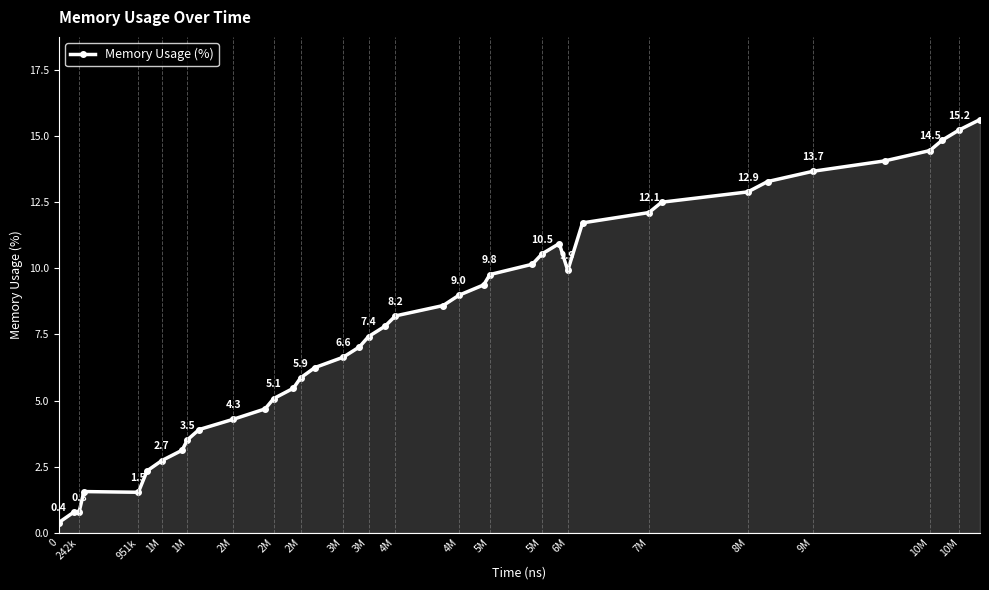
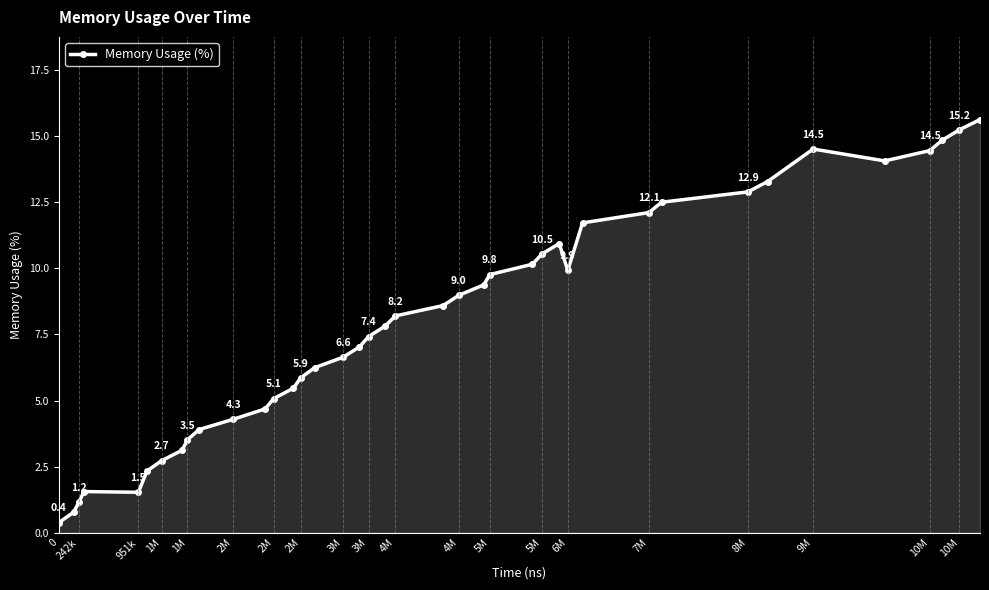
  {
    "0": 0.4,
-   "242k": 0.8,
+   "242k": 1.2,
    "951k": 1.5,
    "6M": 9.9,
    "8M": 12.9,
-   "9M": 13.7
+   "9M": 14.5
  }
